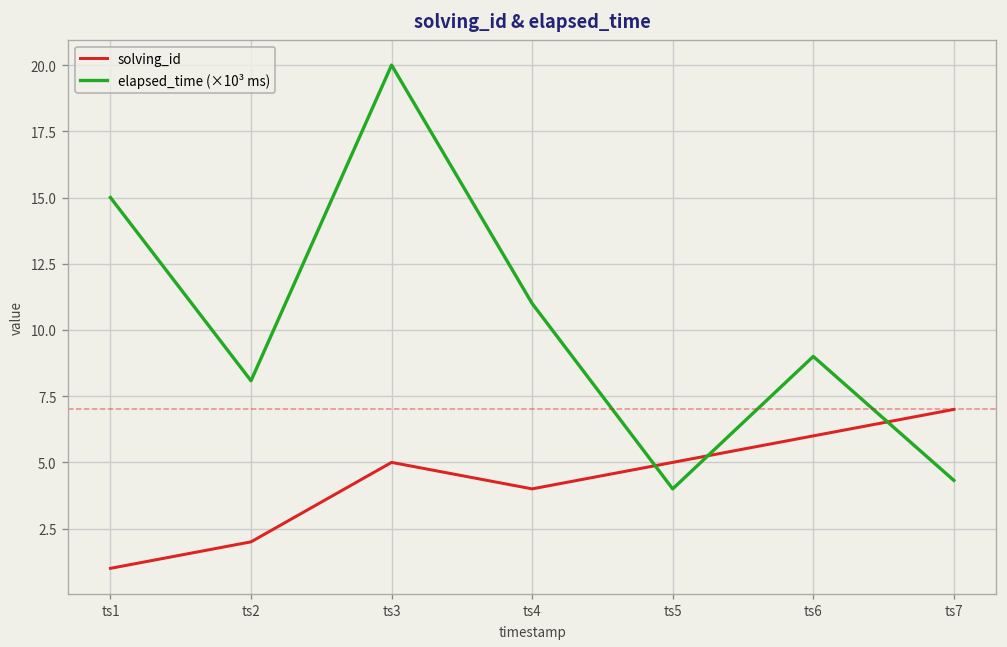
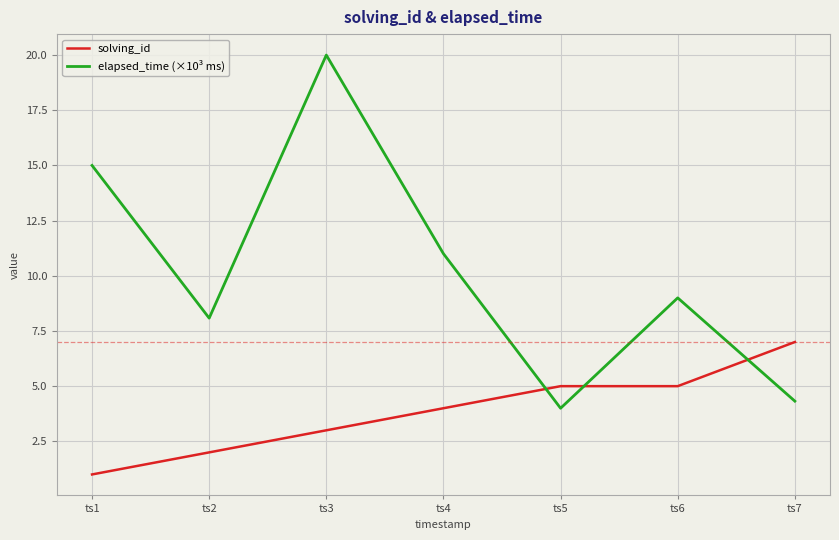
  {
    "solving_id": {
      "ts1": 1,
      "ts2": 2,
-     "ts3": 5,
+     "ts3": 3,
      "ts4": 4,
      "ts5": 5,
-     "ts6": 6,
+     "ts6": 5,
      "ts7": 7
    },
    "elapsed_time (×10³ ms)": {
      "ts1": 15,
      "ts2": 8,
      "ts3": 20,
      "ts4": 11,
      "ts5": 4,
      "ts6": 9,
      "ts7": 4.3
    }
  }
